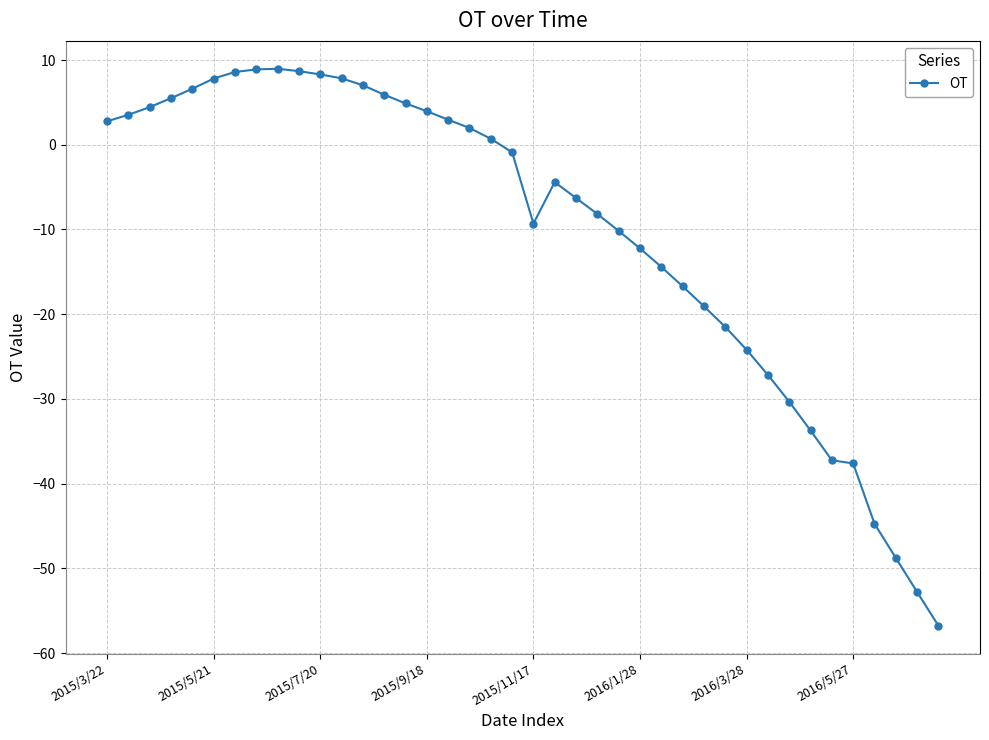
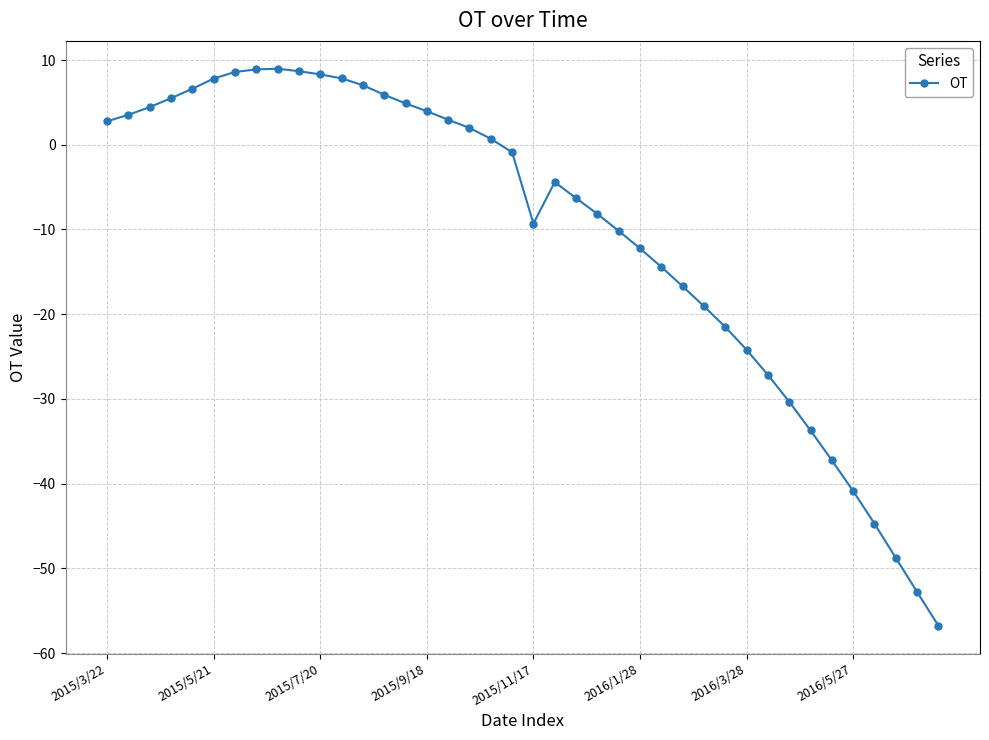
  {
    "2015/3/22": 3,
    "2015/5/21": 8,
    "2015/7/20": 8,
    "2015/9/18": 4,
    "2015/11/17": -9,
    "2016/1/28": -12,
    "2016/3/28": -24,
-   "2016/5/27": -38
+   "2016/5/27": -41
  }
